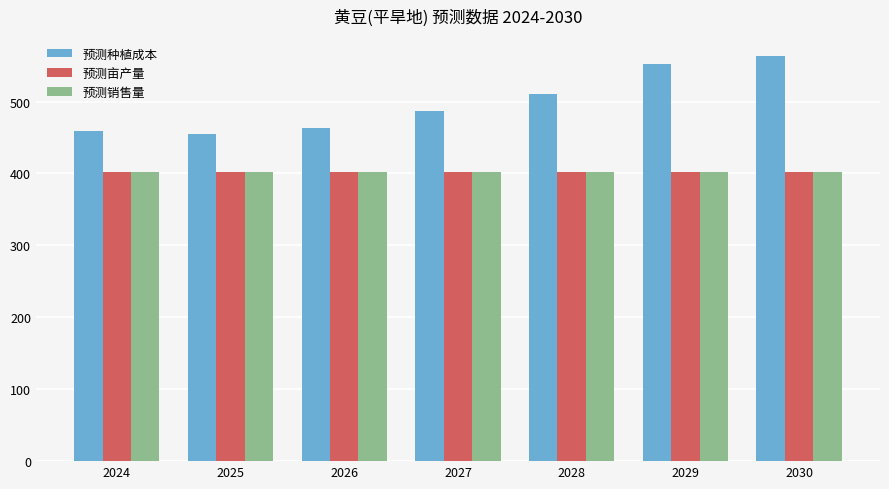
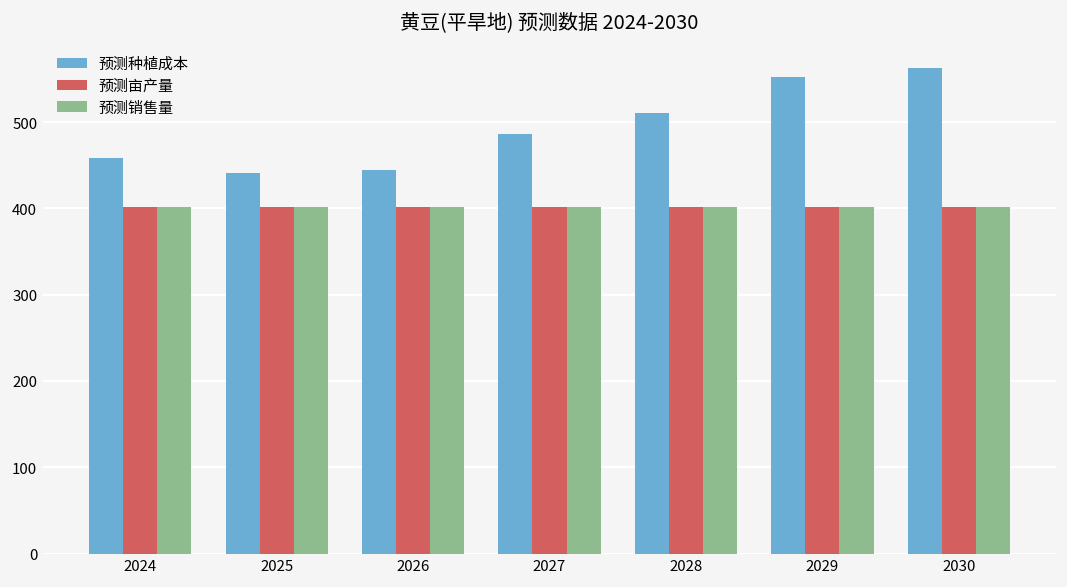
  {
    "预测种植成本": {
      "2024": 460,
-     "2025": 450,
-     "2026": 460,
+     "2025": 440,
+     "2026": 440,
      "2027": 490,
      "2028": 510,
      "2029": 550,
      "2030": 560
    },
    "预测亩产量": {
      "2024": 400,
      "2025": 400,
      "2026": 400,
      "2027": 400,
      "2028": 400,
      "2029": 400,
      "2030": 400
    },
    "预测销售量": {
      "2024": 400,
      "2025": 400,
      "2026": 400,
      "2027": 400,
      "2028": 400,
      "2029": 400,
      "2030": 400
    }
  }
